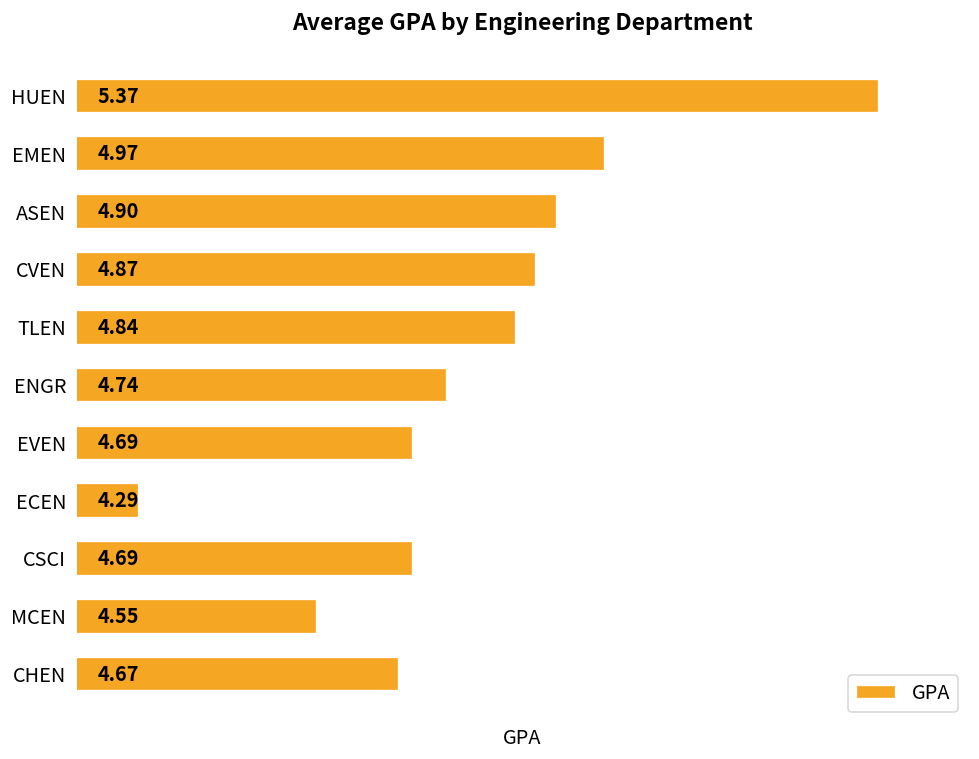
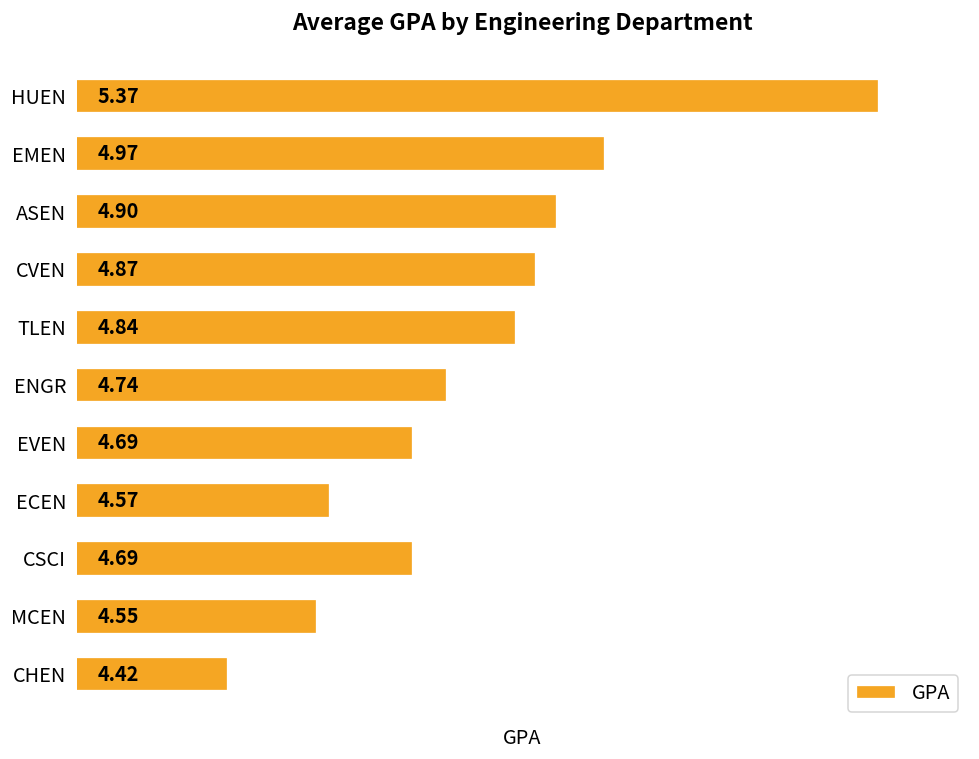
  {
    "HUEN": 5.37,
    "EMEN": 4.97,
    "ASEN": 4.90,
    "CVEN": 4.87,
    "TLEN": 4.84,
    "ENGR": 4.74,
    "EVEN": 4.69,
-   "ECEN": 4.29,
+   "ECEN": 4.57,
    "CSCI": 4.69,
    "MCEN": 4.55,
-   "CHEN": 4.67
+   "CHEN": 4.42
  }
